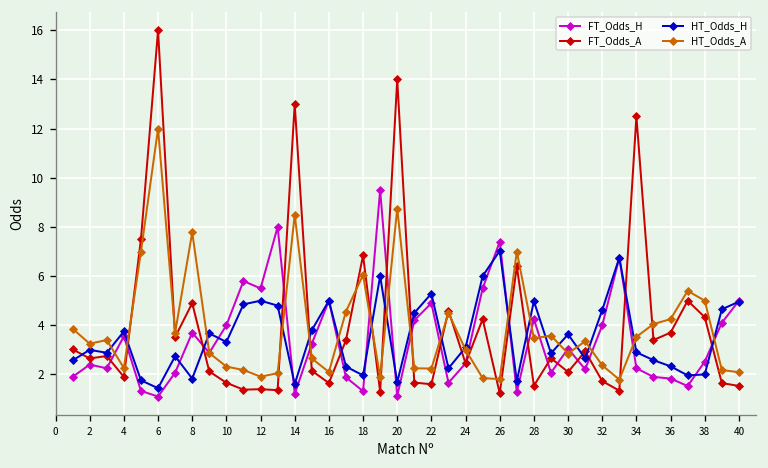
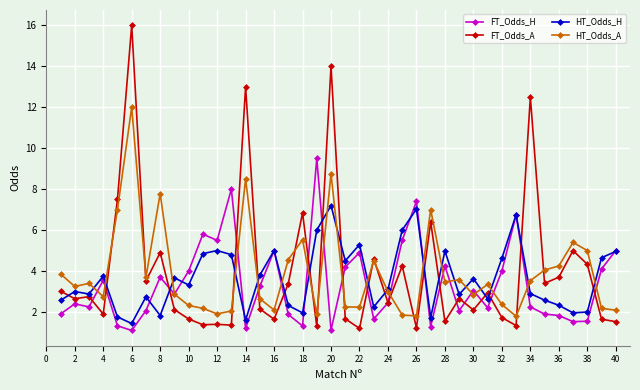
  {
    "FT_Odds_H": {
      "2": 2.4,
      "4": 3.6,
      "6": 1.1,
      "8": 3.7,
      "10": 4.0,
      "12": 5.5,
      "14": 1.2,
      "18": 1.3,
      "20": 1.1,
      "22": 4.9,
      "26": 7.4,
      "28": 4.3,
      "30": 3.1,
      "32": 4.0,
      "34": 2.3,
      "36": 1.8,
-     "38": 2.5
+     "38": 1.6
    },
    "FT_Odds_A": {
      "2": 2.7,
      "4": 1.9,
      "6": 16.0,
      "8": 4.9,
      "10": 1.7,
      "12": 1.4,
      "14": 13.0,
      "16": 1.7,
      "18": 6.8,
      "20": 14.0,
-     "22": 1.6,
+     "22": 1.2,
      "26": 1.2,
      "28": 1.5,
      "30": 2.1,
      "32": 1.7,
      "34": 12.5,
      "36": 3.7,
      "38": 4.3,
      "40": 1.5
    },
    "HT_Odds_H": {
      "2": 3.0,
      "4": 3.8,
      "6": 1.4,
      "8": 1.8,
      "10": 3.3,
      "12": 5.0,
      "14": 1.6,
      "18": 2.0,
-     "20": 1.7,
+     "20": 7.2,
      "22": 5.3,
      "26": 7.0,
      "28": 5.0,
      "30": 3.6,
      "32": 4.6,
      "34": 2.9,
      "36": 2.3,
      "38": 2.0
    },
    "HT_Odds_A": {
      "2": 3.3,
-     "4": 2.3,
+     "4": 2.8,
      "6": 12.0,
      "8": 7.8,
      "10": 2.3,
      "12": 1.9,
      "14": 8.5,
      "16": 2.1,
-     "18": 6.1,
+     "18": 5.5,
      "20": 8.8,
      "22": 2.2,
      "26": 1.8,
      "28": 3.5,
      "30": 2.9,
      "32": 2.4,
      "34": 3.5,
      "36": 4.3,
      "38": 5.0,
      "40": 2.1
    }
  }
